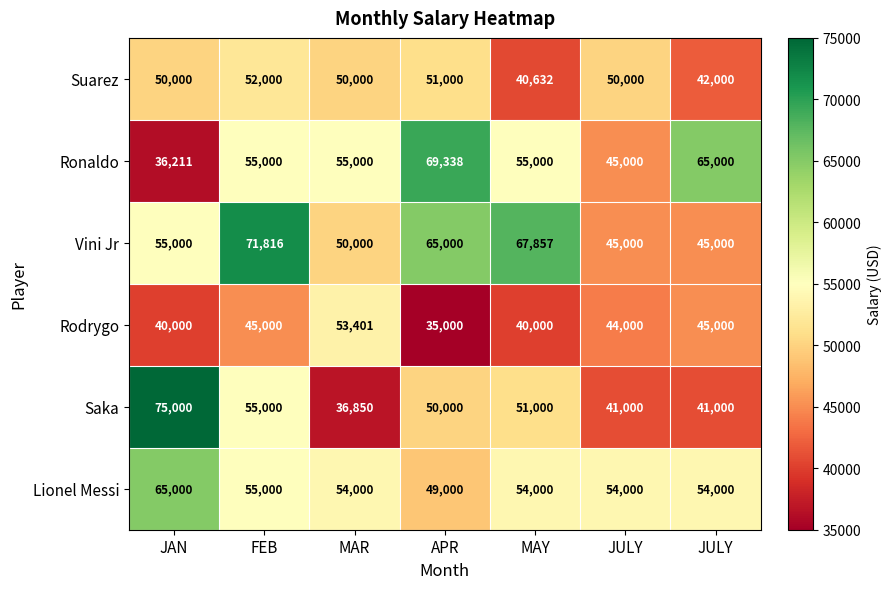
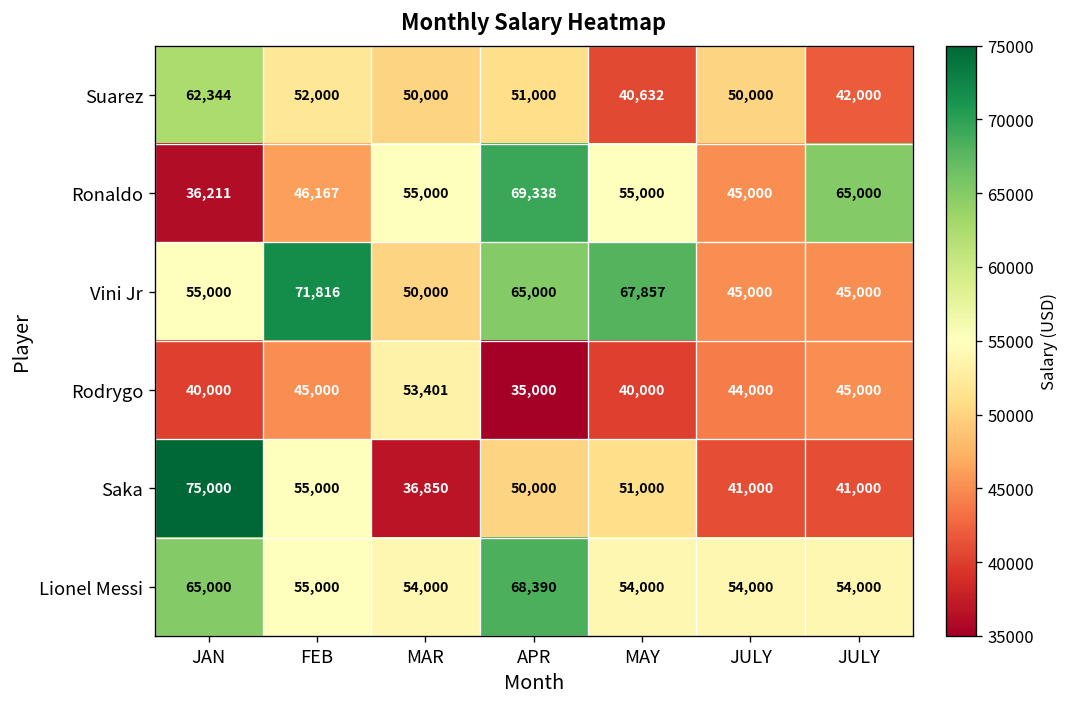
  {
    "Suarez": {
-     "JAN": "50,000",
+     "JAN": "62,344",
      "FEB": "52,000",
      "MAR": "50,000",
      "APR": "51,000",
      "MAY": "40,632"
    },
    "Ronaldo": {
      "JAN": "36,211",
-     "FEB": "55,000",
+     "FEB": "46,167",
      "MAR": "55,000",
      "APR": "69,338",
      "MAY": "55,000"
    },
    "Vini Jr": {
      "JAN": "55,000",
      "FEB": "71,816",
      "MAR": "50,000",
      "APR": "65,000",
      "MAY": "67,857"
    },
    "Rodrygo": {
      "JAN": "40,000",
      "FEB": "45,000",
      "MAR": "53,401",
      "APR": "35,000",
      "MAY": "40,000"
    },
    "Saka": {
      "JAN": "75,000",
      "FEB": "55,000",
      "MAR": "36,850",
      "APR": "50,000",
      "MAY": "51,000"
    },
    "Lionel Messi": {
      "JAN": "65,000",
      "FEB": "55,000",
      "MAR": "54,000",
-     "APR": "49,000",
+     "APR": "68,390",
      "MAY": "54,000"
    }
  }
